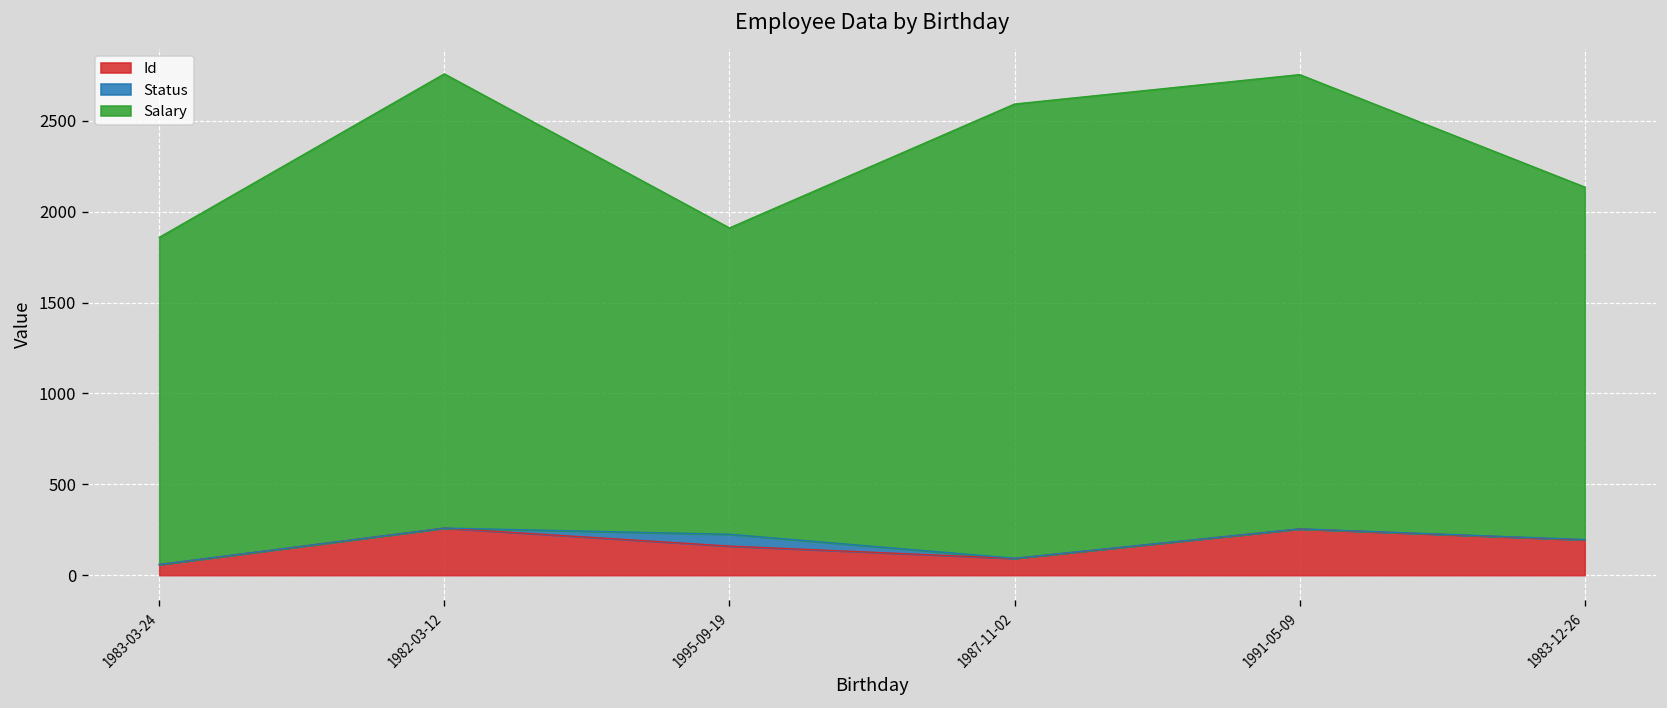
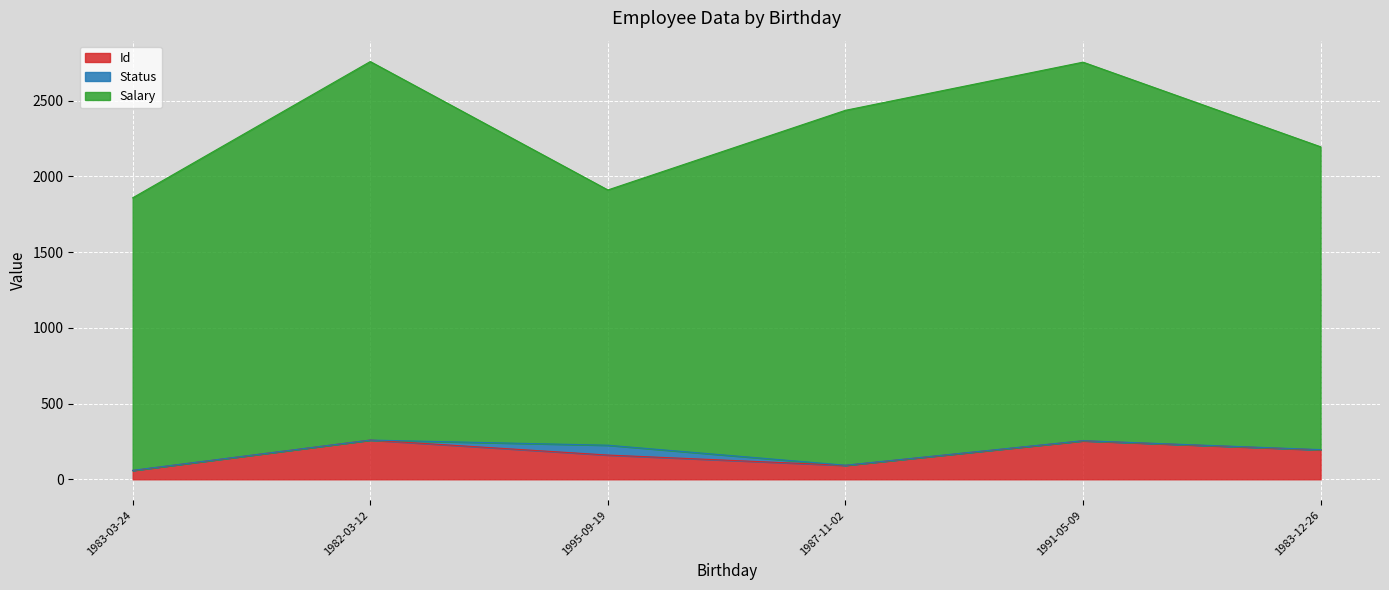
  {
    "Id": {
      "1995-09-19": 160
    },
    "Status": {
      "1995-09-19": 70
    },
    "Salary": {
      "1983-03-24": 1800,
      "1982-03-12": 2500,
      "1995-09-19": 1690,
-     "1987-11-02": 2500,
+     "1987-11-02": 2340,
      "1991-05-09": 2500,
-     "1983-12-26": 1940
+     "1983-12-26": 2000
    }
  }
